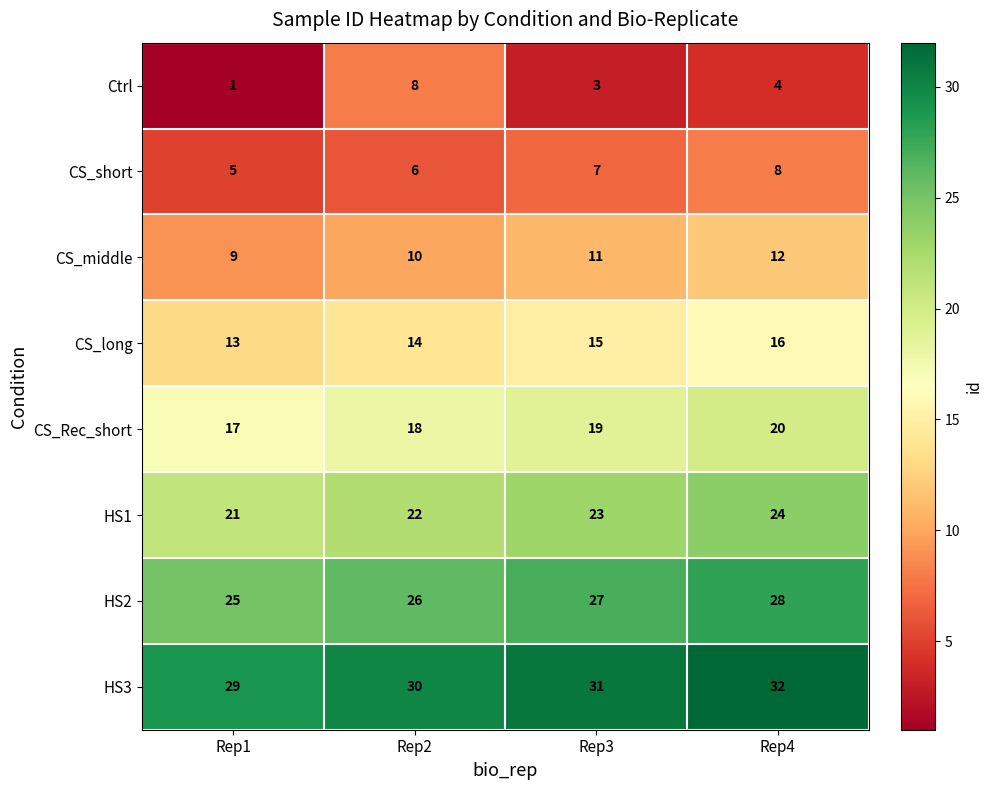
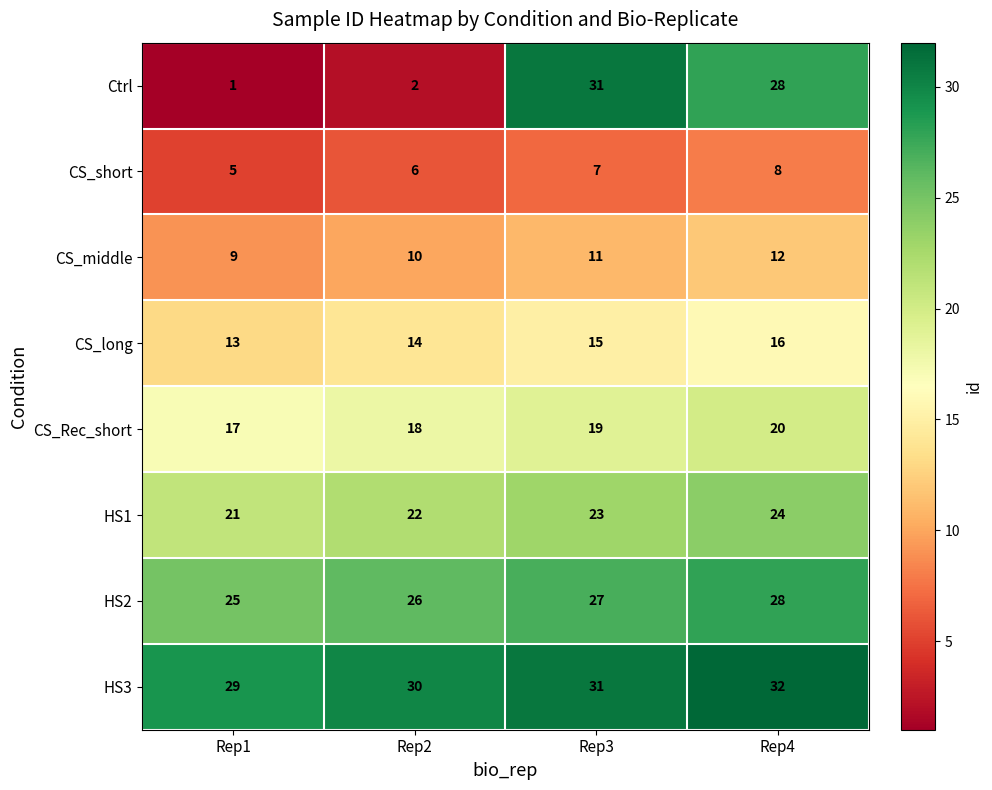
  {
    "Ctrl": {
      "Rep1": 1,
-     "Rep2": 8,
-     "Rep3": 3,
-     "Rep4": 4
+     "Rep2": 2,
+     "Rep3": 31,
+     "Rep4": 28
    },
    "CS_short": {
      "Rep1": 5,
      "Rep2": 6,
      "Rep3": 7,
      "Rep4": 8
    },
    "CS_middle": {
      "Rep1": 9,
      "Rep2": 10,
      "Rep3": 11,
      "Rep4": 12
    },
    "CS_long": {
      "Rep1": 13,
      "Rep2": 14,
      "Rep3": 15,
      "Rep4": 16
    },
    "CS_Rec_short": {
      "Rep1": 17,
      "Rep2": 18,
      "Rep3": 19,
      "Rep4": 20
    },
    "HS1": {
      "Rep1": 21,
      "Rep2": 22,
      "Rep3": 23,
      "Rep4": 24
    },
    "HS2": {
      "Rep1": 25,
      "Rep2": 26,
      "Rep3": 27,
      "Rep4": 28
    },
    "HS3": {
      "Rep1": 29,
      "Rep2": 30,
      "Rep3": 31,
      "Rep4": 32
    }
  }
